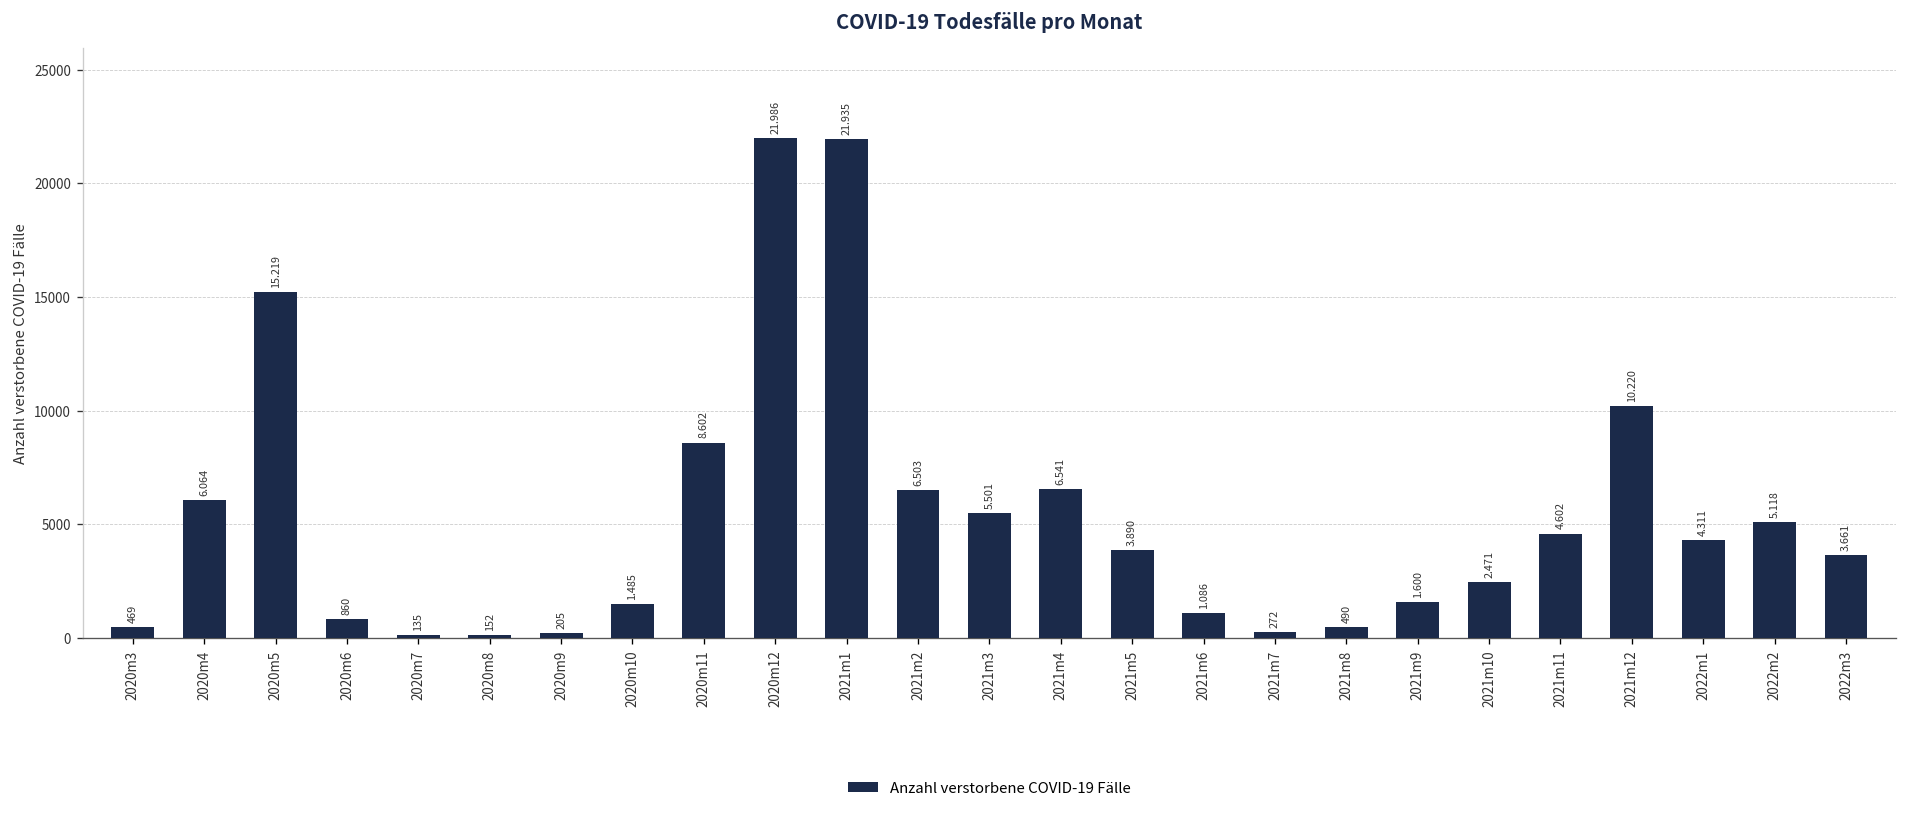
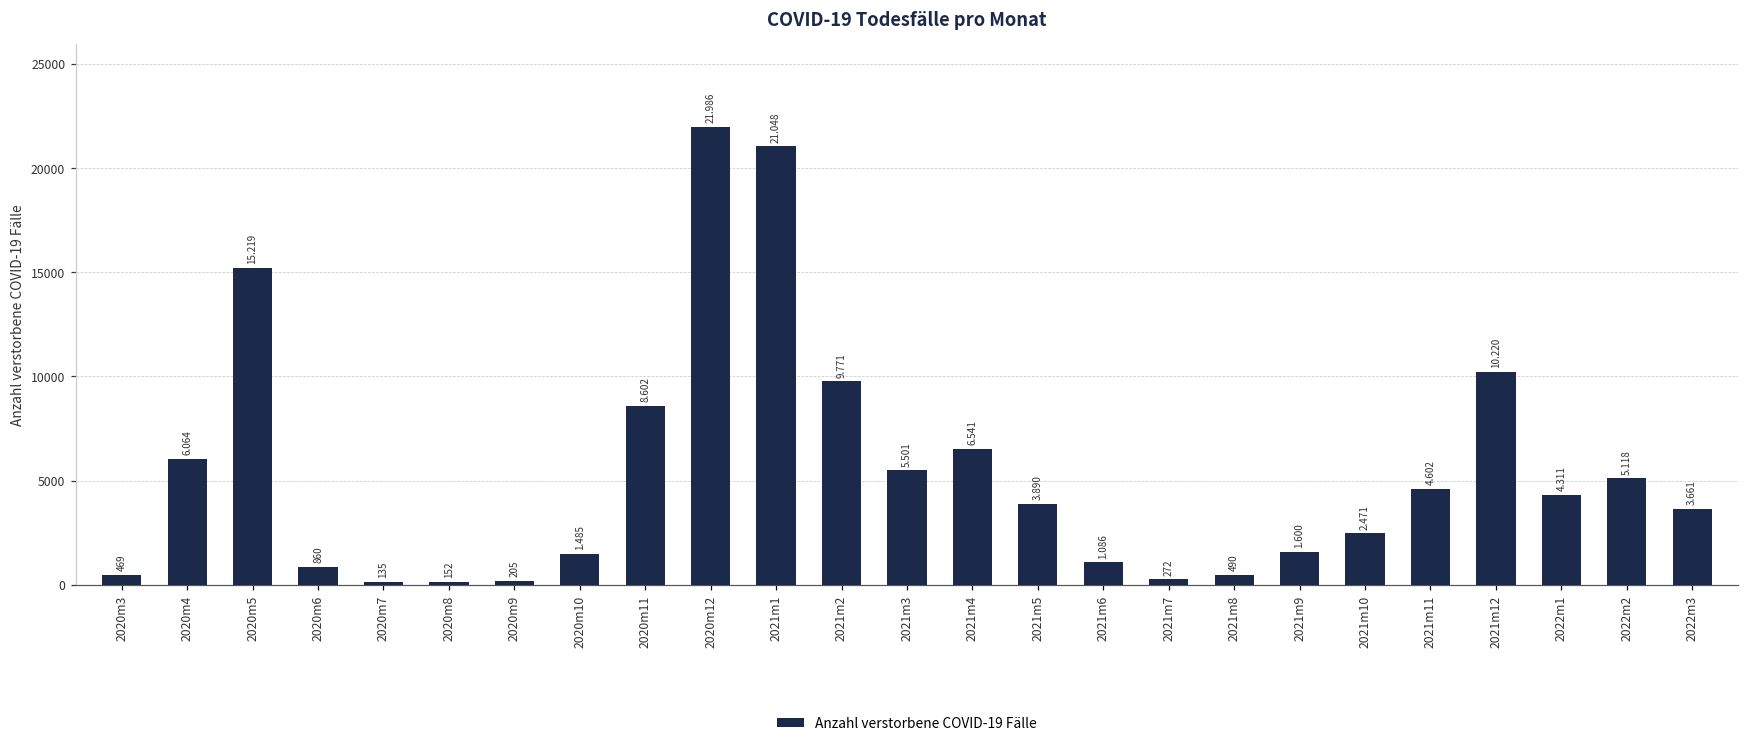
  {
    "2020m3": 469,
    "2020m6": 860,
    "2020m7": 135,
    "2020m8": 152,
    "2020m9": 205,
-   "2021m1": 21.935,
-   "2021m2": 6.503,
+   "2021m1": 21.048,
+   "2021m2": 9.771,
    "2021m7": 272,
    "2021m8": 490
  }
